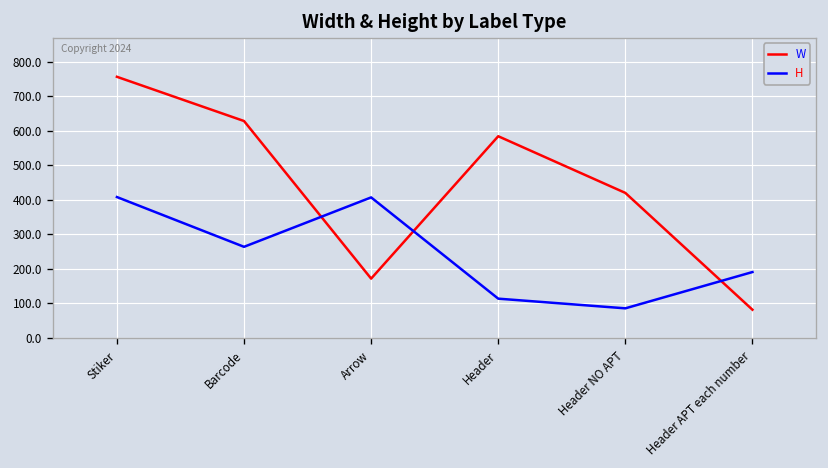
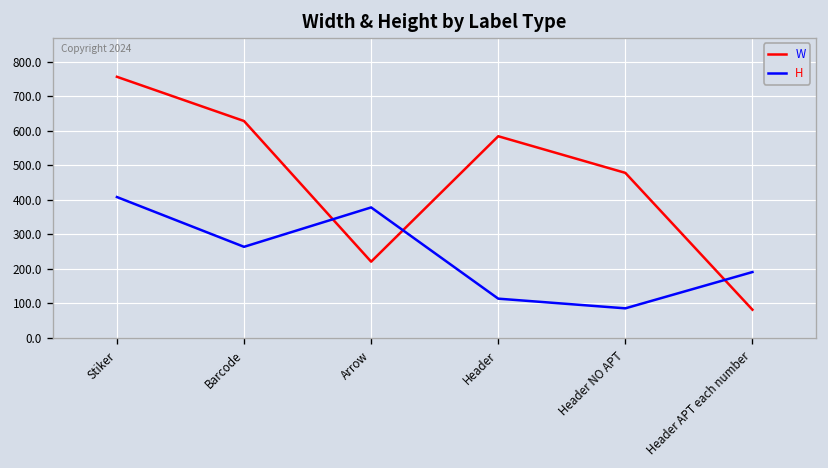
  {
    "W": {
      "Barcode": 630,
-     "Arrow": 170,
+     "Arrow": 220,
      "Header": 580,
-     "Header NO APT": 420,
+     "Header NO APT": 480,
      "Header APT each number": 80
    },
    "H": {
      "Stiker": 410,
      "Barcode": 260,
-     "Arrow": 410,
+     "Arrow": 380,
      "Header": 110,
      "Header NO APT": 90,
      "Header APT each number": 190
    }
  }
